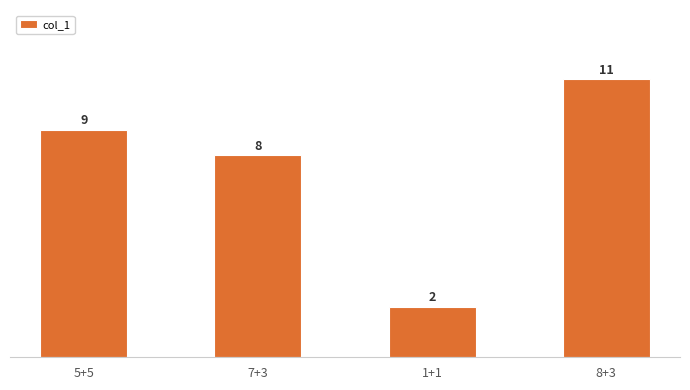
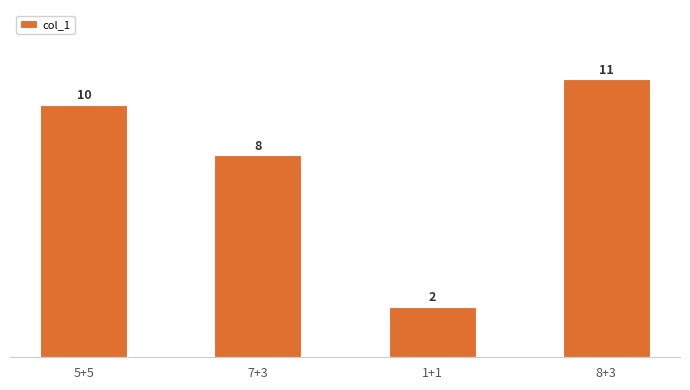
  {
-   "5+5": 9,
+   "5+5": 10,
    "7+3": 8,
    "1+1": 2,
    "8+3": 11
  }
